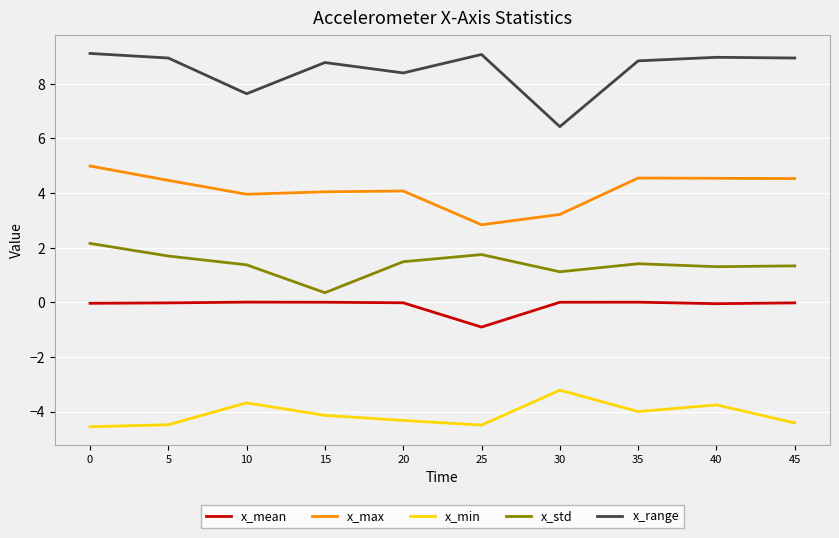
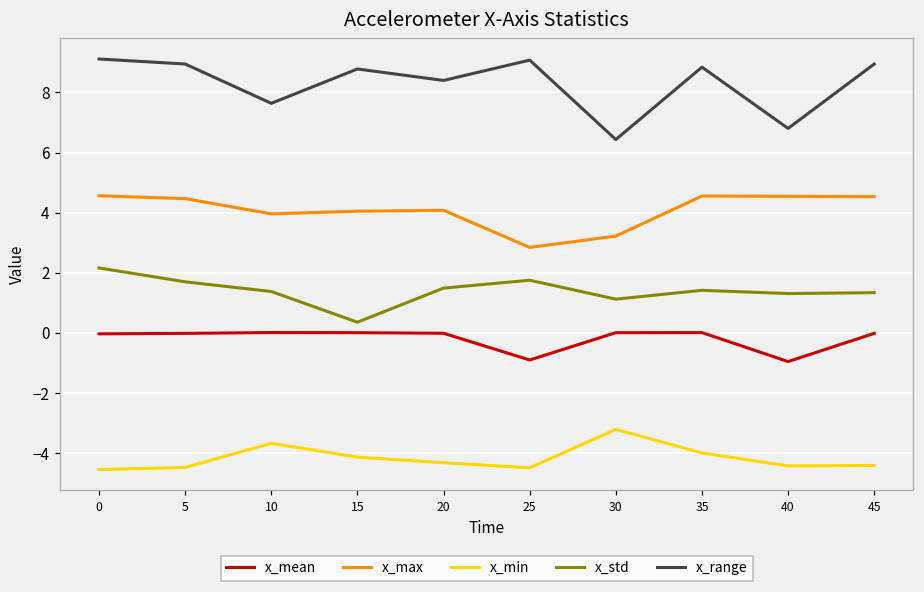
  {
    "x_mean": {
      "0": 0.0,
      "5": 0.0,
      "10": 0.0,
      "15": 0.0,
      "20": 0.0,
      "25": -0.9,
      "30": 0.0,
      "35": 0.0,
-     "40": 0.0,
+     "40": -1.0,
      "45": 0.0
    },
    "x_max": {
-     "0": 5.0,
+     "0": 4.6,
      "5": 4.5,
      "10": 4.0,
      "15": 4.0,
      "20": 4.1,
      "25": 2.8,
      "30": 3.2,
      "35": 4.6,
      "40": 4.5,
      "45": 4.5
    },
    "x_min": {
      "0": -4.6,
      "5": -4.5,
      "10": -3.7,
      "15": -4.1,
      "20": -4.3,
      "25": -4.5,
      "30": -3.2,
      "35": -4.0,
-     "40": -3.8,
+     "40": -4.4,
      "45": -4.4
    },
    "x_std": {
      "0": 2.2,
      "5": 1.7,
      "10": 1.4,
      "15": 0.4,
      "20": 1.5,
      "25": 1.8,
      "30": 1.1,
      "35": 1.4,
      "40": 1.3,
      "45": 1.3
    },
    "x_range": {
      "0": 9.1,
      "5": 8.9,
      "10": 7.6,
      "15": 8.8,
      "20": 8.4,
      "25": 9.1,
      "30": 6.4,
      "35": 8.8,
-     "40": 9.0,
+     "40": 6.8,
      "45": 8.9
    }
  }
